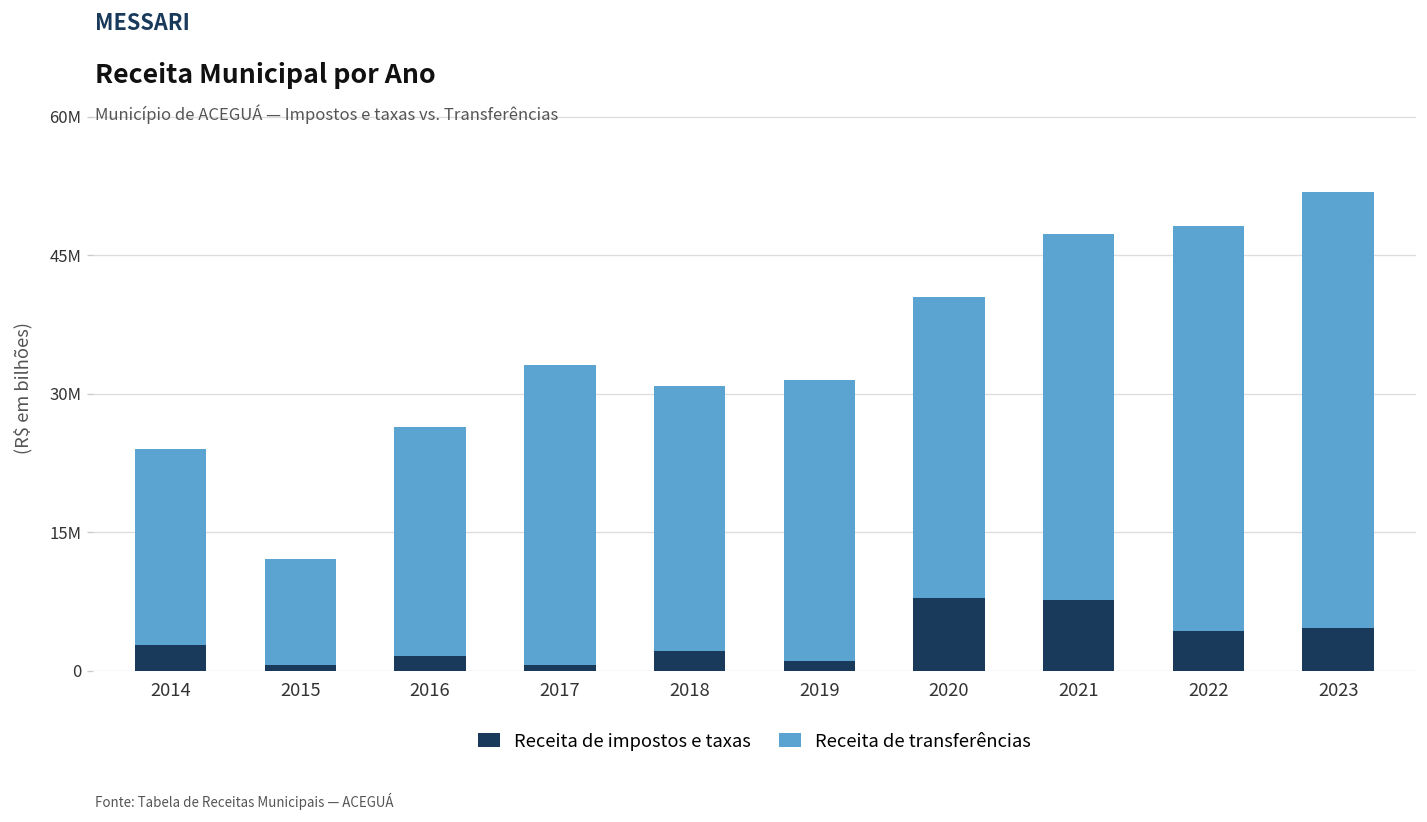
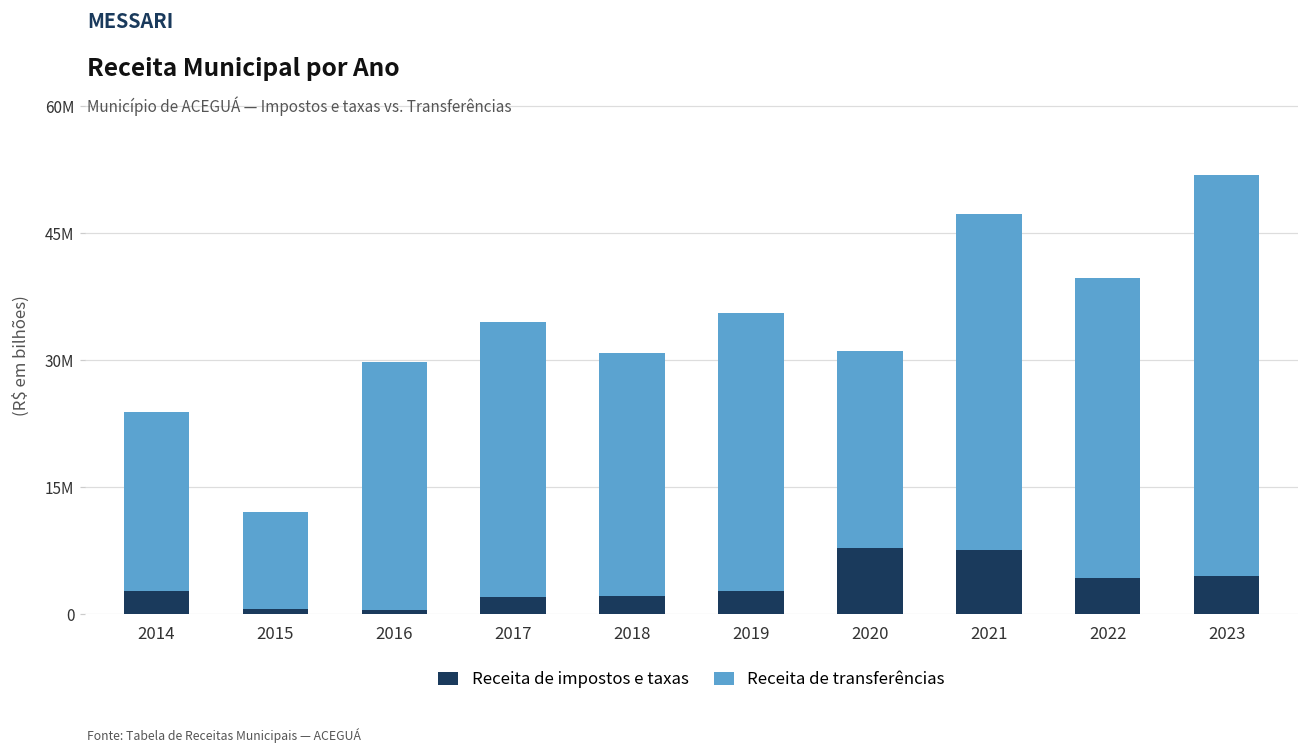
  {
    "Receita de impostos e taxas": {
      "2014": 3000000,
      "2015": 1000000,
-     "2016": 2000000,
-     "2017": 1000000,
+     "2016": 1000000,
+     "2017": 2000000,
      "2018": 2000000,
-     "2019": 1000000,
+     "2019": 3000000,
      "2020": 8000000,
      "2021": 8000000,
      "2022": 4000000,
      "2023": 5000000
    },
    "Receita de transferências": {
      "2014": 21000000,
      "2015": 11000000,
-     "2016": 25000000,
+     "2016": 29000000,
      "2017": 32000000,
      "2018": 29000000,
-     "2019": 30000000,
-     "2020": 33000000,
+     "2019": 33000000,
+     "2020": 23000000,
      "2021": 40000000,
-     "2022": 44000000,
+     "2022": 35000000,
      "2023": 47000000
    }
  }
